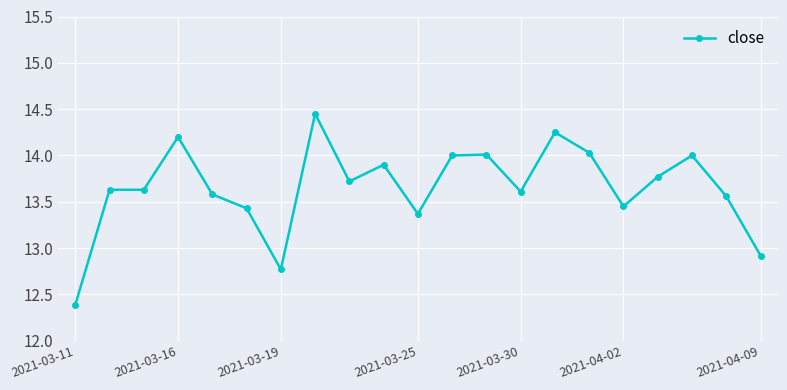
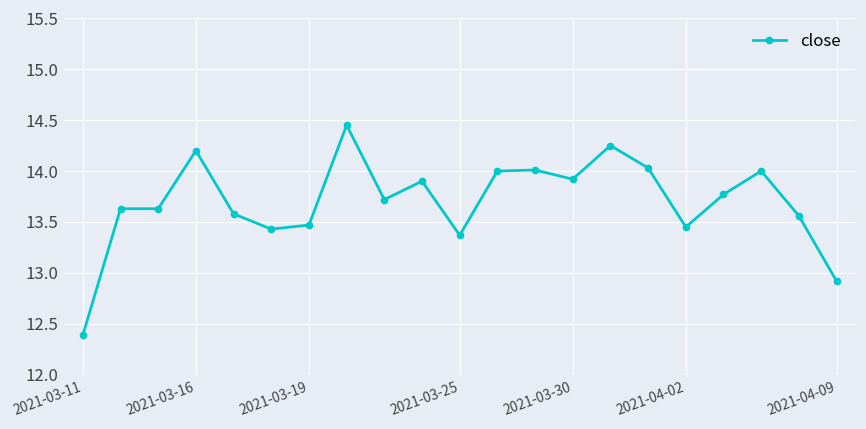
  {
    "2021-03-11": 12.4,
    "2021-03-16": 14.2,
-   "2021-03-19": 12.8,
+   "2021-03-19": 13.5,
    "2021-03-25": 13.4,
-   "2021-03-30": 13.6,
+   "2021-03-30": 13.9,
    "2021-04-02": 13.5,
    "2021-04-09": 12.9
  }
